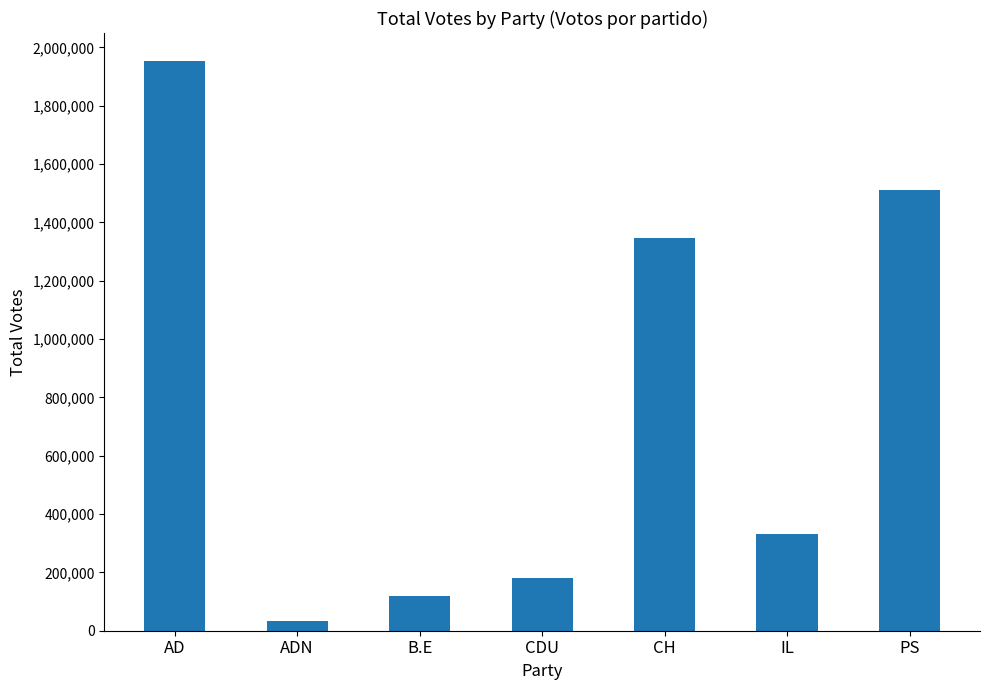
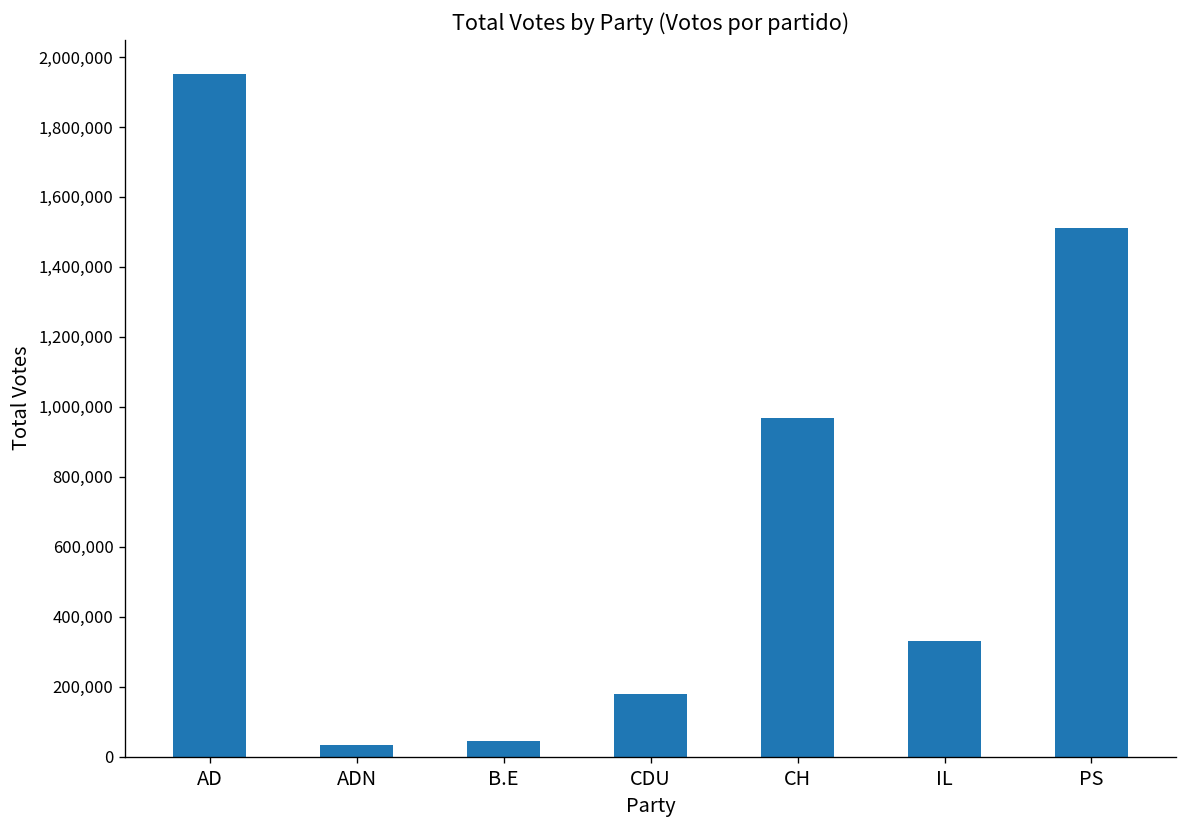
  {
    "AD": "1,950,000",
    "ADN": "30,000",
-   "B.E": "120,000",
+   "B.E": "40,000",
    "CDU": "180,000",
-   "CH": "1,350,000",
+   "CH": "970,000",
    "IL": "330,000",
    "PS": "1,510,000"
  }
